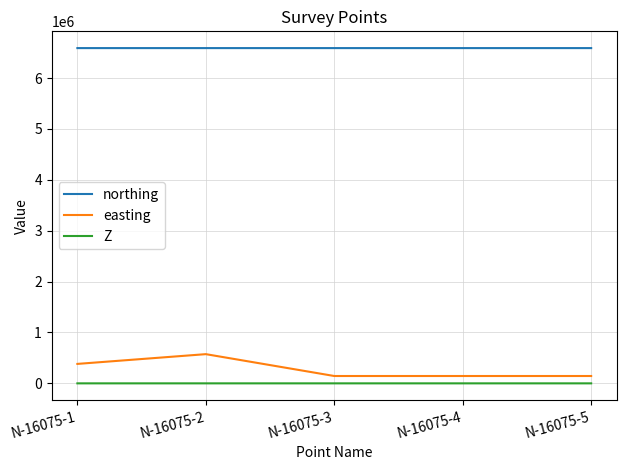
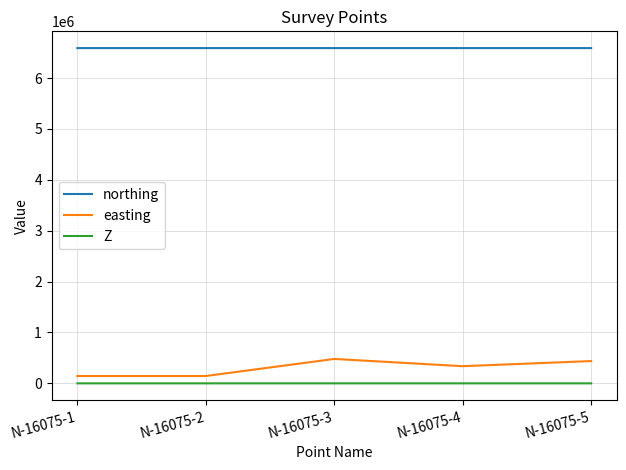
  {
    "northing": {
      "N-16075-1": 6600000,
      "N-16075-2": 6600000,
      "N-16075-3": 6600000,
      "N-16075-4": 6600000,
      "N-16075-5": 6600000
    },
    "easting": {
-     "N-16075-1": 400000,
-     "N-16075-2": 600000,
-     "N-16075-3": 100000,
-     "N-16075-4": 100000,
-     "N-16075-5": 100000
+     "N-16075-1": 100000,
+     "N-16075-2": 100000,
+     "N-16075-3": 500000,
+     "N-16075-4": 300000,
+     "N-16075-5": 400000
    },
    "Z": {
      "N-16075-1": 0,
      "N-16075-2": 0,
      "N-16075-3": 0,
      "N-16075-4": 0,
      "N-16075-5": 0
    }
  }
